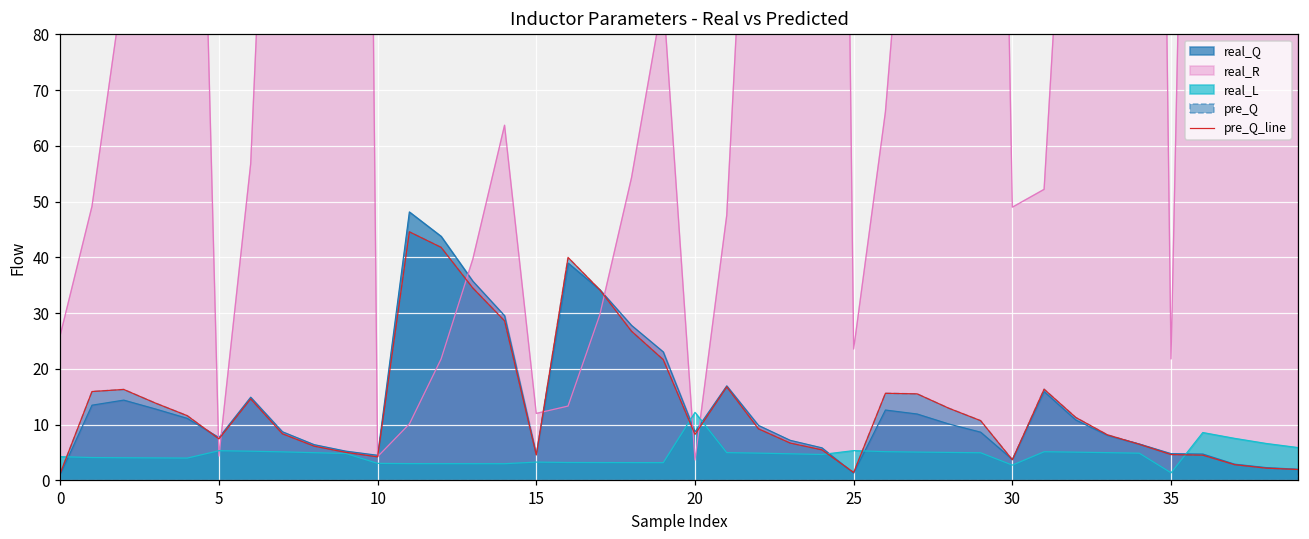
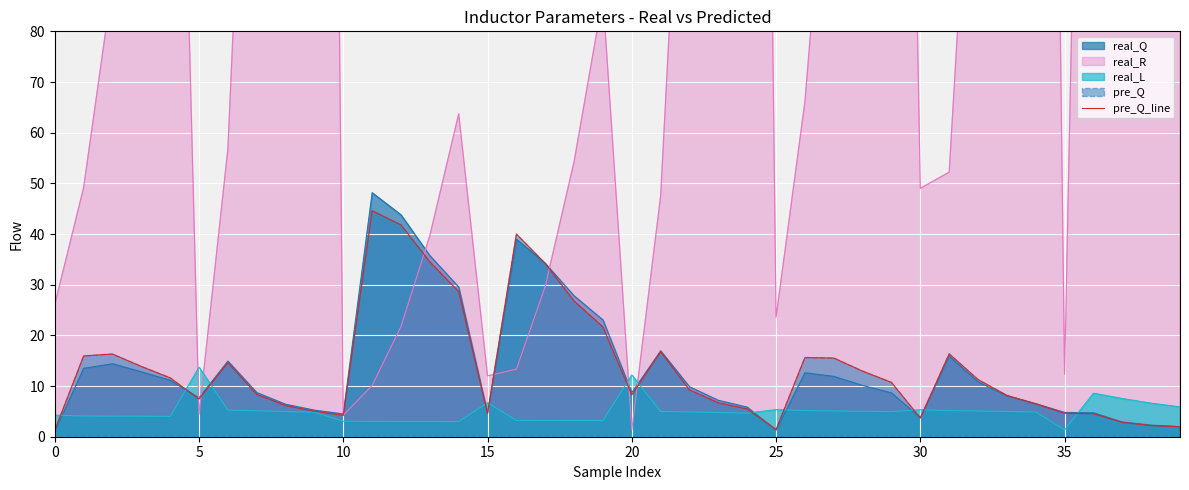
  {
    "real_R": {
      "0": 26,
      "5": 4,
      "15": 12,
-     "20": 4,
+     "20": 1,
      "25": 24,
      "30": 49,
-     "35": 22
+     "35": 12
    },
    "real_L": {
      "0": 4,
-     "5": 5,
+     "5": 14,
      "10": 3,
-     "15": 3,
+     "15": 7,
      "20": 12,
      "25": 5,
-     "30": 3,
+     "30": 5,
      "35": 1
    }
  }
